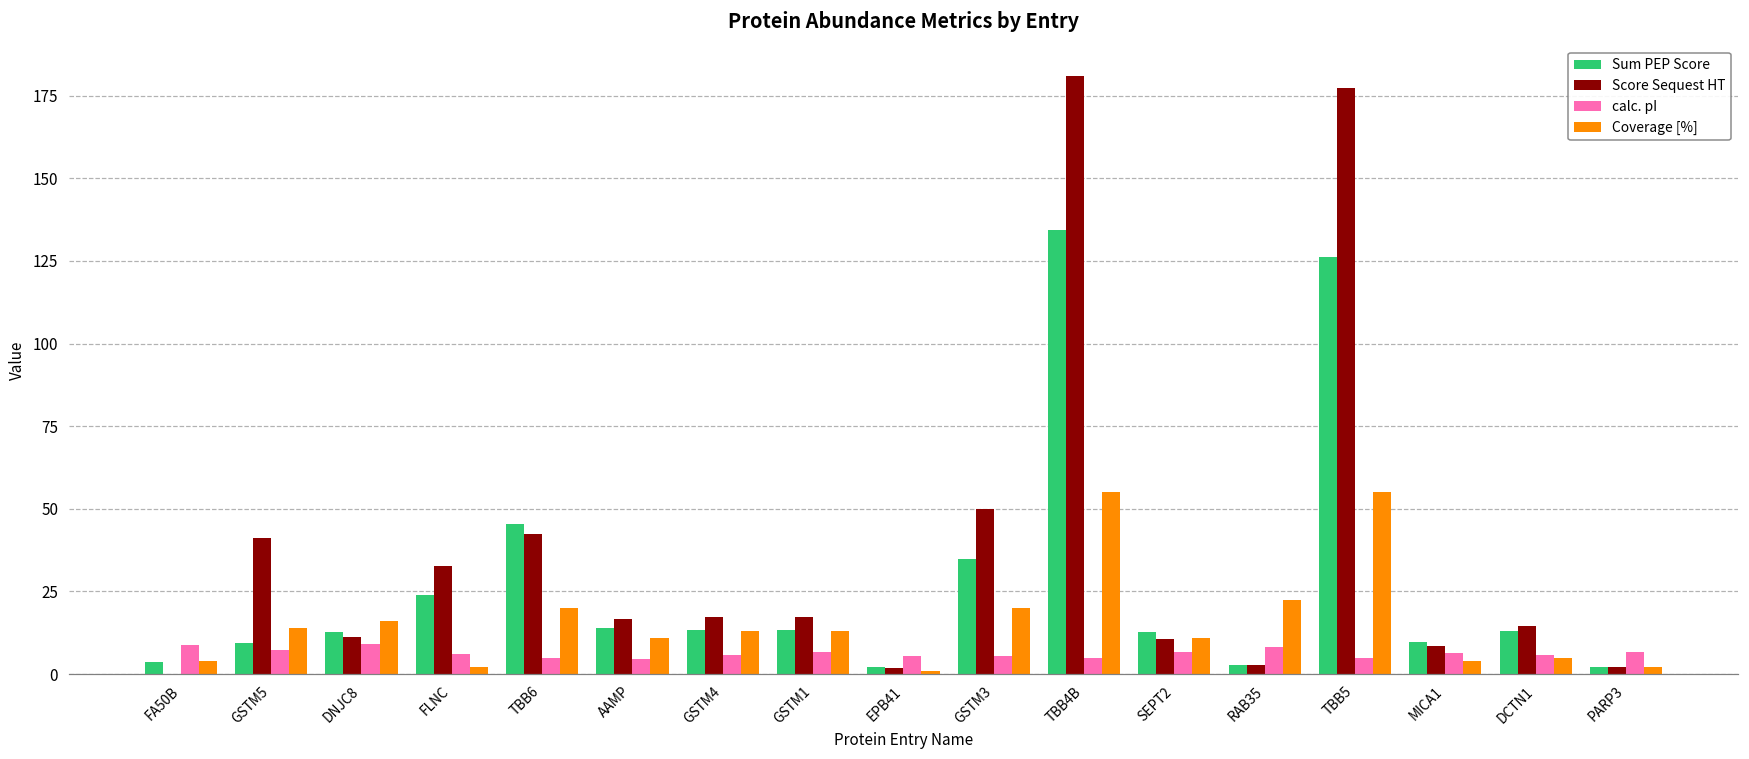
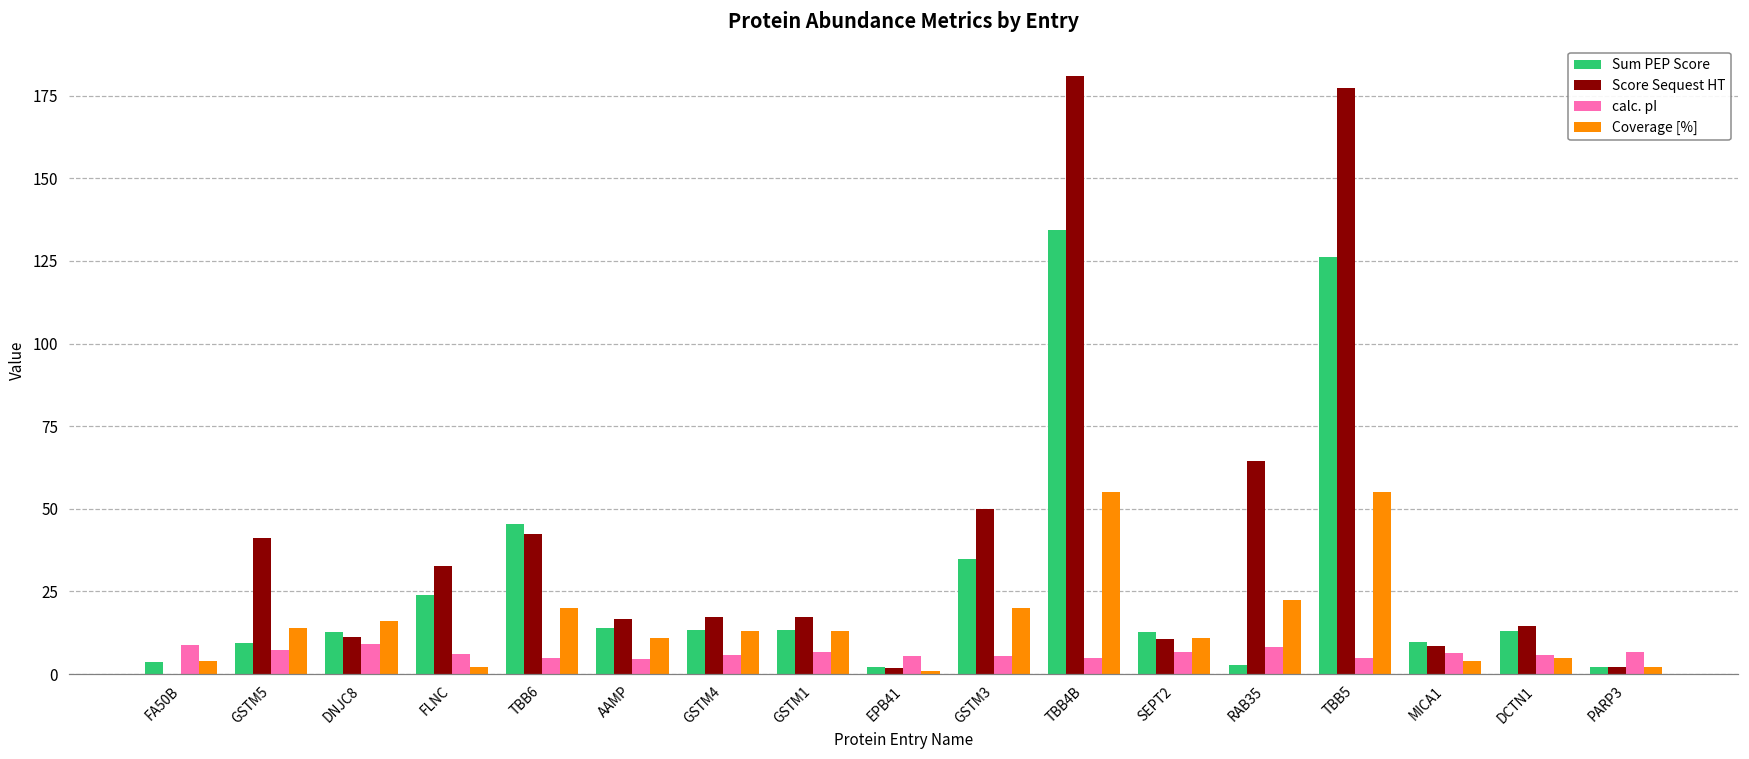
  {
    "Sum PEP Score": {
      "FA50B": 4,
      "GSTM5": 9,
      "DNJC8": 13,
      "FLNC": 24,
      "TBB6": 45,
      "AAMP": 14,
      "GSTM4": 13,
      "GSTM1": 13,
      "EPB41": 2,
      "GSTM3": 35,
      "TBB4B": 134,
      "SEPT2": 13,
      "RAB35": 3,
      "TBB5": 126,
      "MICA1": 10,
      "DCTN1": 13,
      "PARP3": 2
    },
    "Score Sequest HT": {
      "FA50B": 0,
      "GSTM5": 41,
      "DNJC8": 11,
      "FLNC": 33,
      "TBB6": 42,
      "AAMP": 17,
      "GSTM4": 17,
      "GSTM1": 17,
      "EPB41": 2,
      "GSTM3": 50,
      "TBB4B": 181,
      "SEPT2": 11,
-     "RAB35": 3,
+     "RAB35": 64,
      "TBB5": 177,
      "MICA1": 9,
      "DCTN1": 15,
      "PARP3": 2
    },
    "calc. pI": {
      "FA50B": 9,
      "GSTM5": 7,
      "DNJC8": 9,
      "FLNC": 6,
      "TBB6": 5,
      "AAMP": 4,
      "GSTM4": 6,
      "GSTM1": 7,
      "EPB41": 6,
      "GSTM3": 6,
      "TBB4B": 5,
      "SEPT2": 7,
      "RAB35": 8,
      "TBB5": 5,
      "MICA1": 6,
      "DCTN1": 6,
      "PARP3": 7
    },
    "Coverage [%]": {
      "FA50B": 4,
      "GSTM5": 14,
      "DNJC8": 16,
      "FLNC": 2,
      "TBB6": 20,
      "AAMP": 11,
      "GSTM4": 13,
      "GSTM1": 13,
      "EPB41": 1,
      "GSTM3": 20,
      "TBB4B": 55,
      "SEPT2": 11,
      "RAB35": 22,
      "TBB5": 55,
      "MICA1": 4,
      "DCTN1": 5,
      "PARP3": 2
    }
  }
